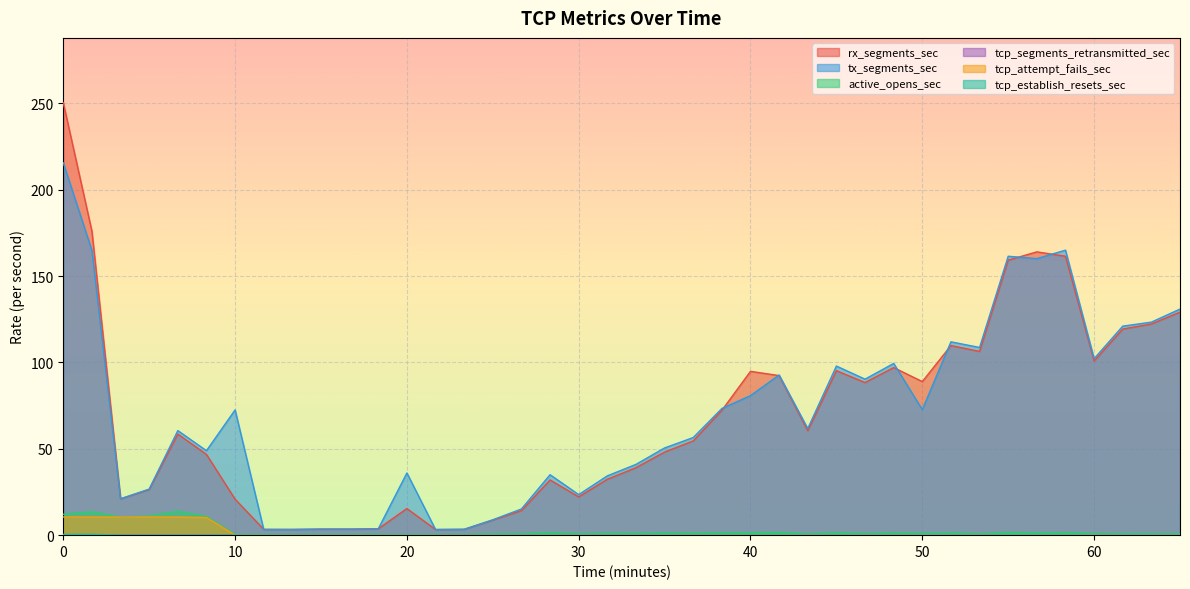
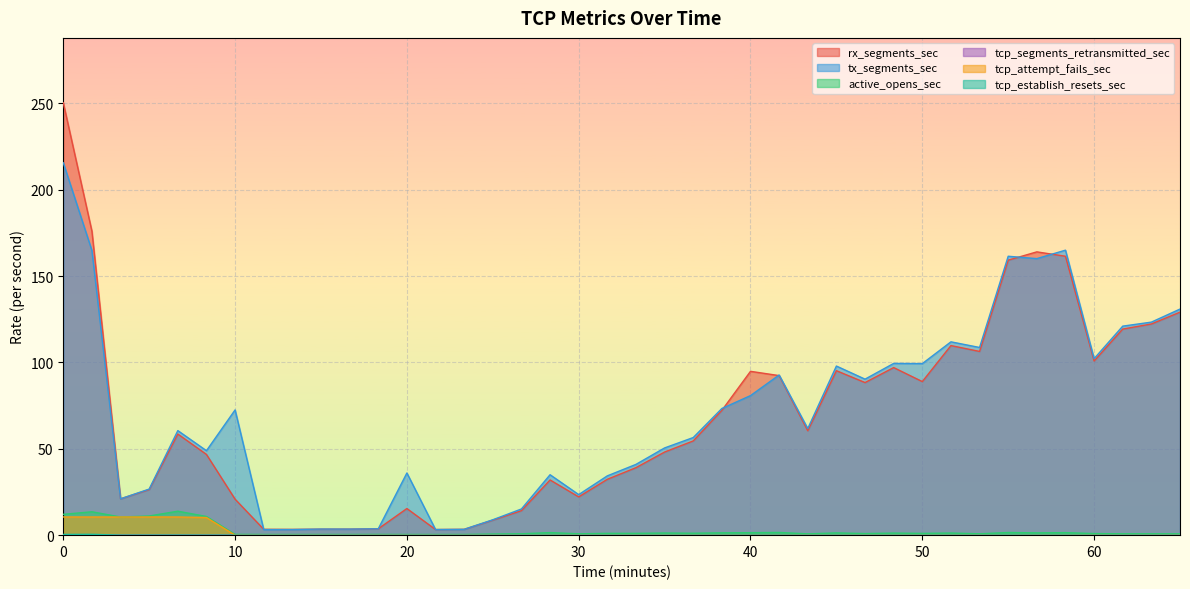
  {
    "rx_segments_sec": {
      "0": 250,
      "10": 21,
      "20": 15,
      "40": 95,
      "50": 89
    },
    "tx_segments_sec": {
      "0": 216,
      "10": 72,
      "20": 36,
      "40": 81,
-     "50": 73
+     "50": 99
    },
    "tcp_attempt_fails_sec": {
      "0": 11
    }
  }
